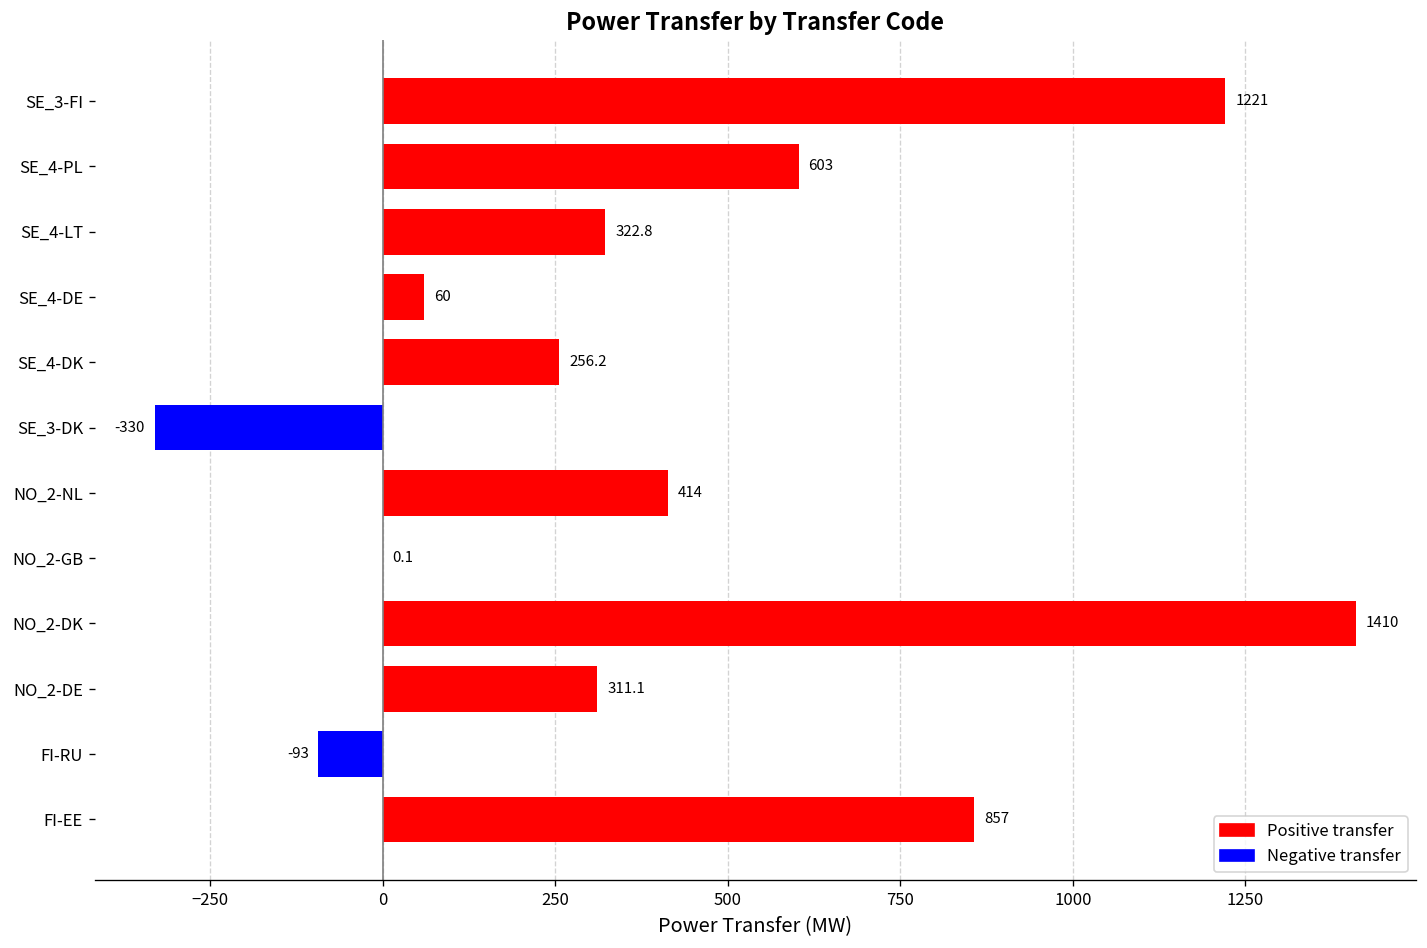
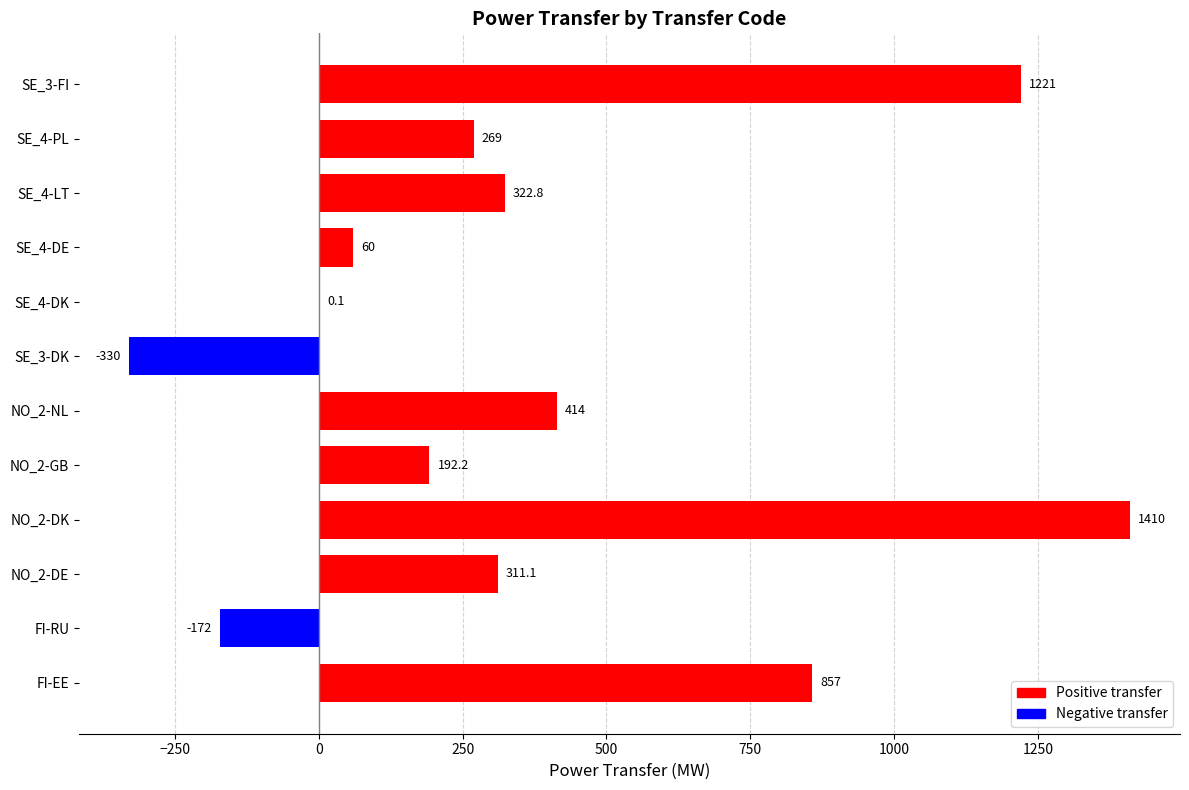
  {
    "SE_3-FI": 1221,
-   "SE_4-PL": 603,
+   "SE_4-PL": 269,
    "SE_4-LT": 322.8,
    "SE_4-DE": 60,
-   "SE_4-DK": 256.2,
+   "SE_4-DK": 0.1,
    "SE_3-DK": -330,
    "NO_2-NL": 414,
-   "NO_2-GB": 0.1,
+   "NO_2-GB": 192.2,
    "NO_2-DK": 1410,
    "NO_2-DE": 311.1,
-   "FI-RU": -93,
+   "FI-RU": -172,
    "FI-EE": 857
  }
